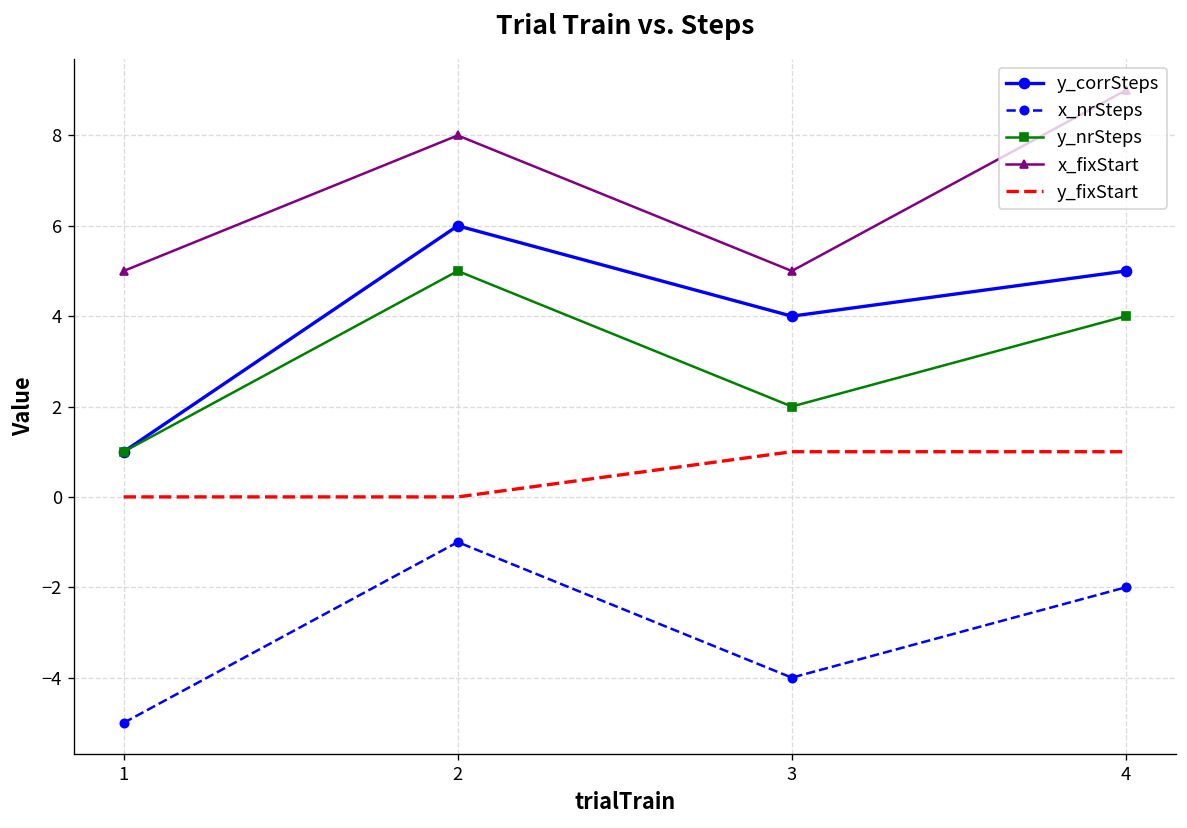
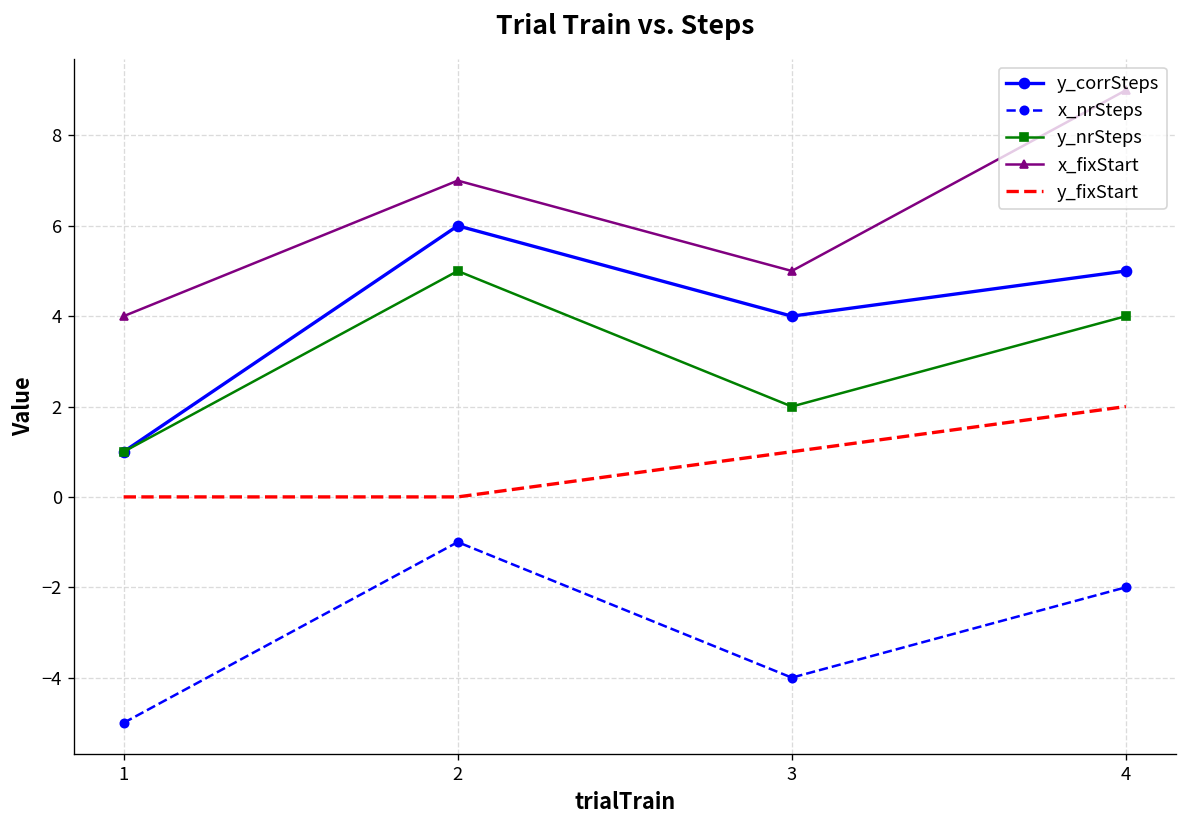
  {
    "y_nrSteps": {
      "2": 5,
      "3": 2,
      "4": 4
    },
    "x_fixStart": {
-     "1": 5,
-     "2": 8,
+     "1": 4,
+     "2": 7,
      "3": 5
    },
    "y_fixStart": {
      "1": 0,
      "2": 0,
      "3": 1,
-     "4": 1
+     "4": 2
    }
  }
